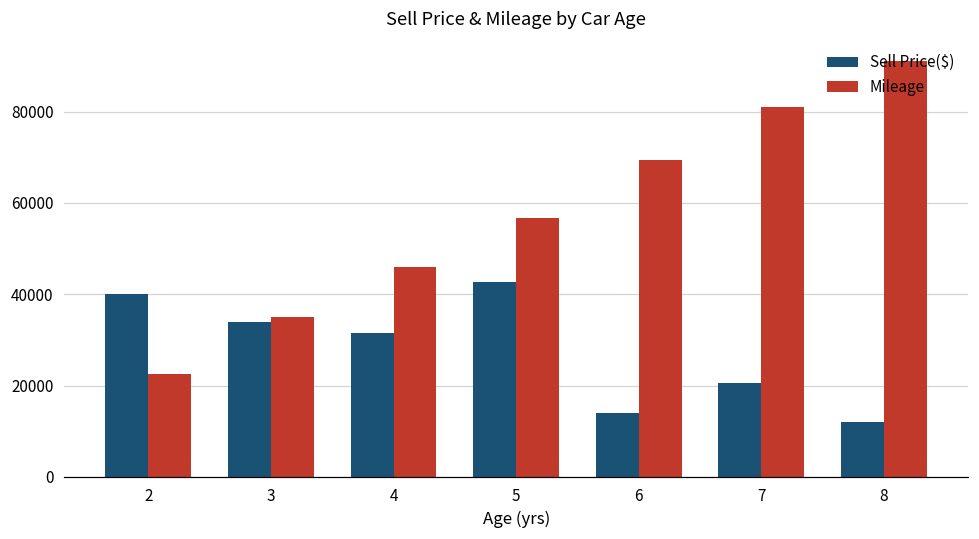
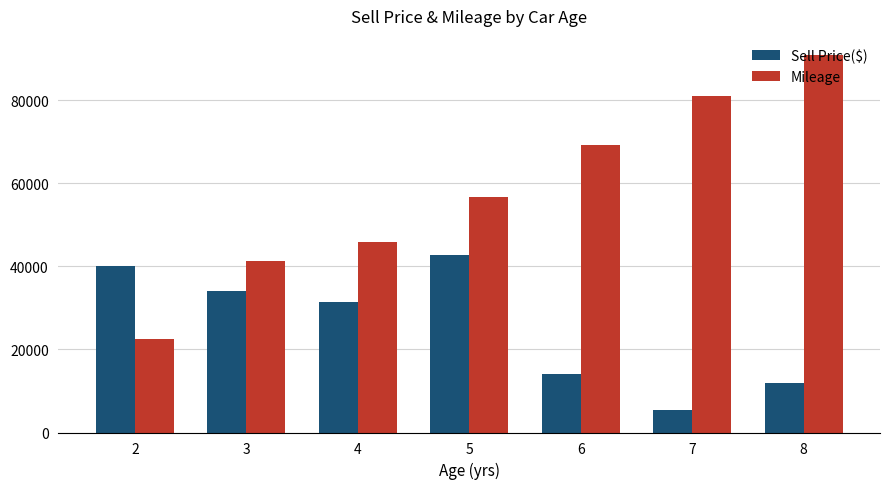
  {
    "Sell Price($)": {
      "2": 40000,
      "3": 34000,
      "4": 32000,
      "5": 43000,
      "6": 14000,
-     "7": 21000,
+     "7": 5000,
      "8": 12000
    },
    "Mileage": {
      "2": 23000,
-     "3": 35000,
+     "3": 41000,
      "4": 46000,
      "5": 57000,
      "6": 69000,
      "7": 81000,
      "8": 91000
    }
  }
